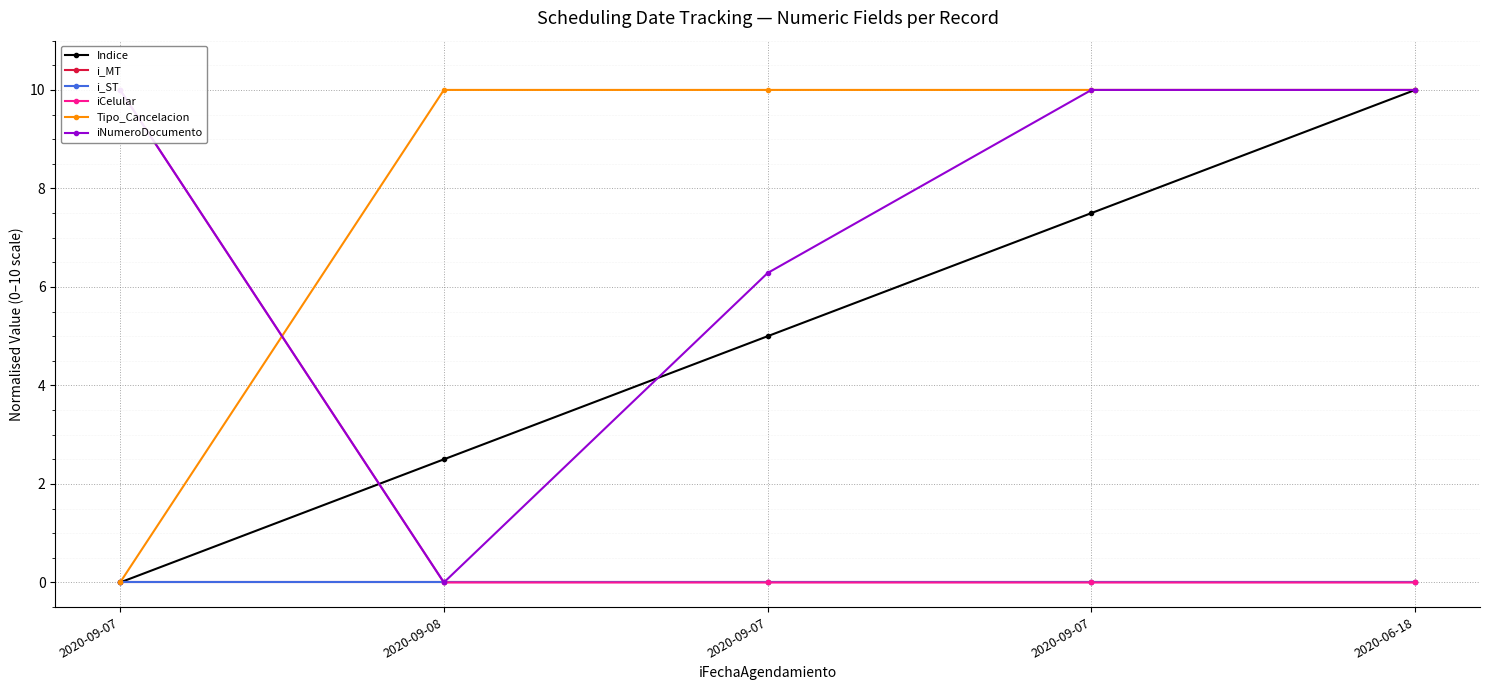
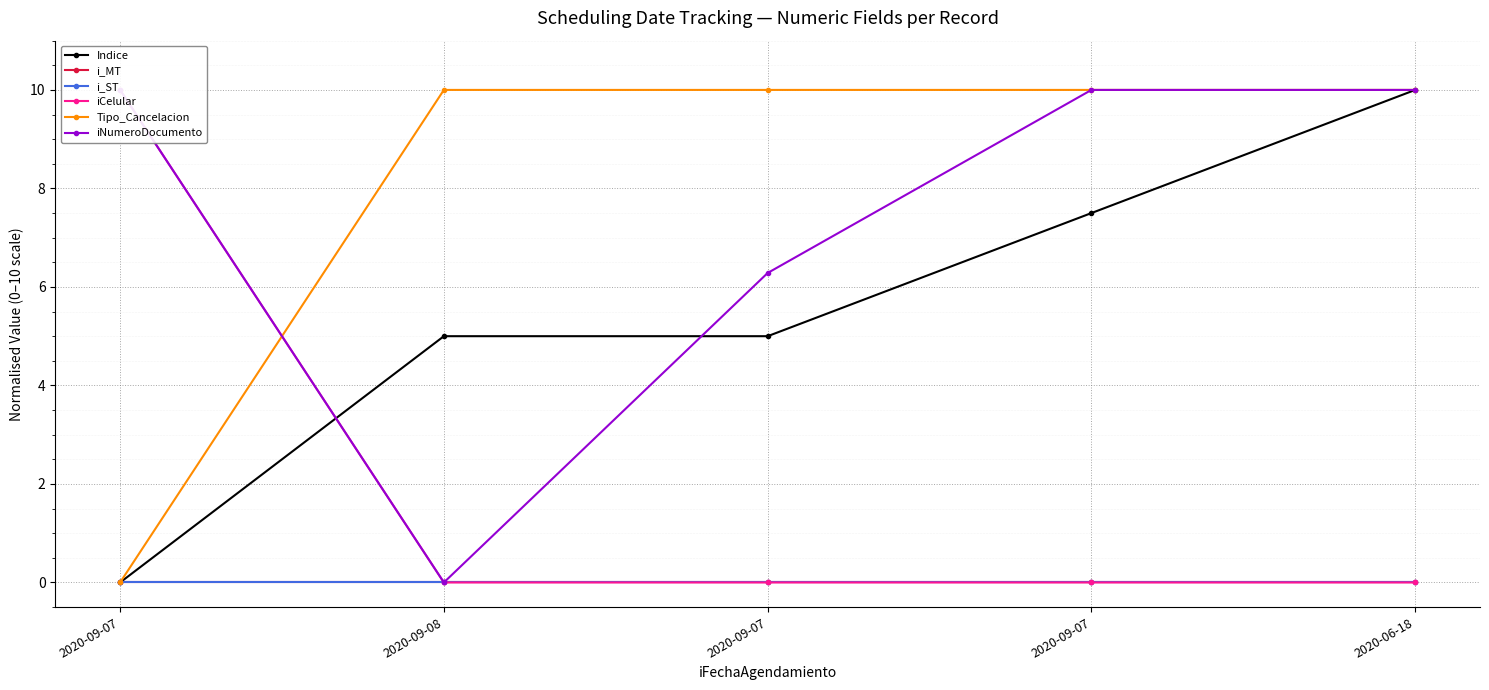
  {
    "Indice": {
-     "2020-09-08": 2.5
+     "2020-09-08": 5.0
    },
    "Tipo_Cancelacion": {
      "2020-09-08": 10.0
    }
  }
